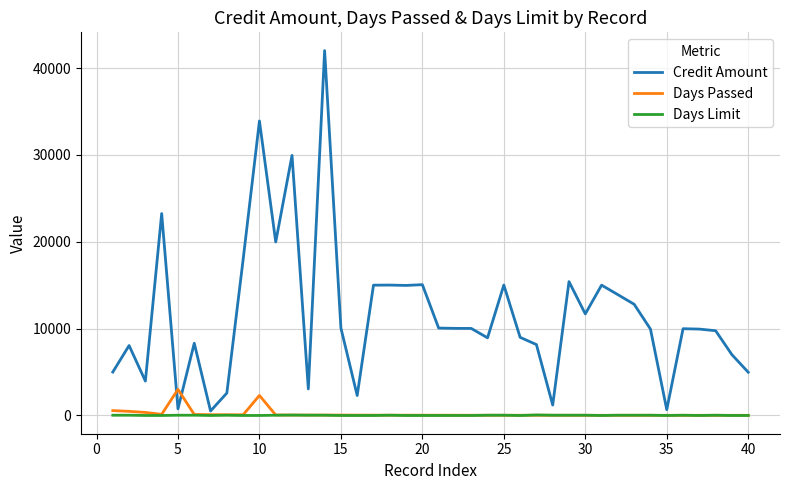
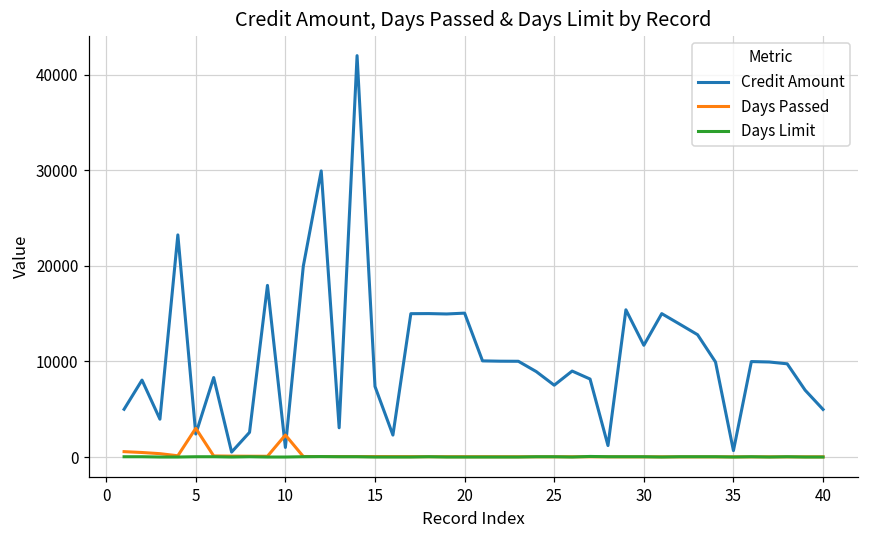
  {
    "Credit Amount": {
-     "5": 1000,
-     "10": 34000,
-     "15": 10000,
+     "5": 2000,
+     "10": 1000,
+     "15": 7000,
      "20": 15000,
-     "25": 15000,
+     "25": 8000,
      "30": 12000,
      "35": 1000,
      "40": 5000
    },
    "Days Passed": {
      "5": 3000,
      "10": 2000
    },
    "Days Limit": {
      "5": 0,
      "10": 0
    }
  }
